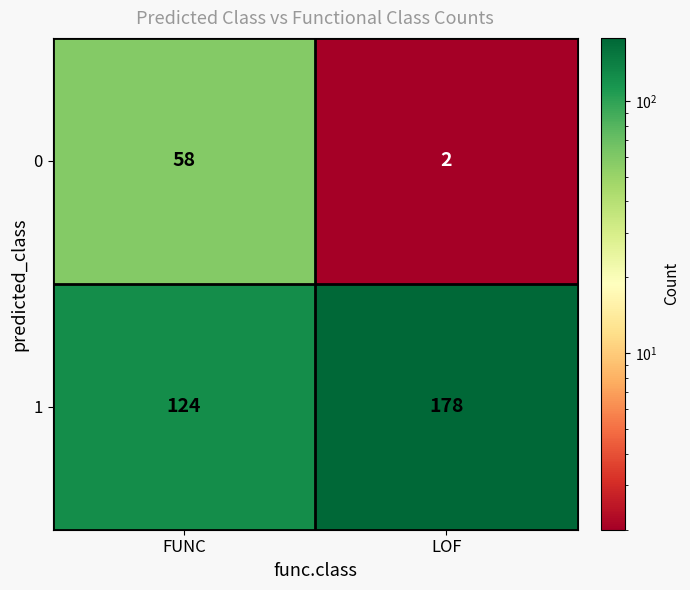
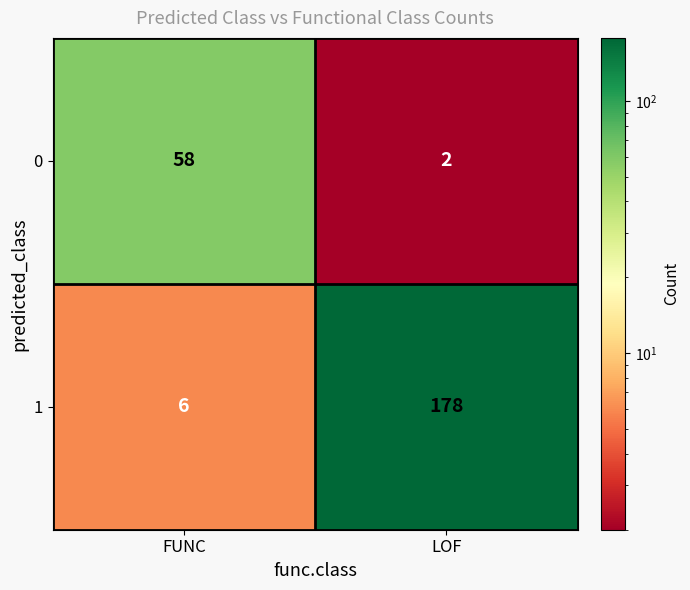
  {
    "0": {
      "FUNC": 58,
      "LOF": 2
    },
    "1": {
-     "FUNC": 124,
+     "FUNC": 6,
      "LOF": 178
    }
  }
